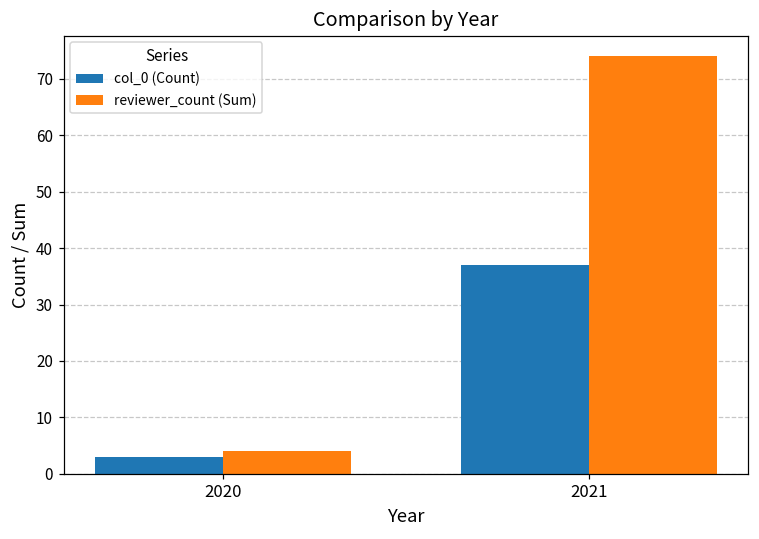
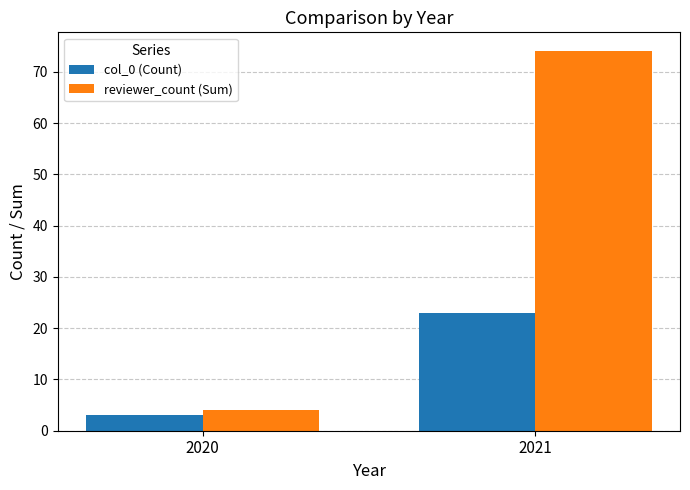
  {
    "col_0 (Count)": {
      "2020": 3,
-     "2021": 37
+     "2021": 23
    },
    "reviewer_count (Sum)": {
      "2020": 4,
      "2021": 74
    }
  }
